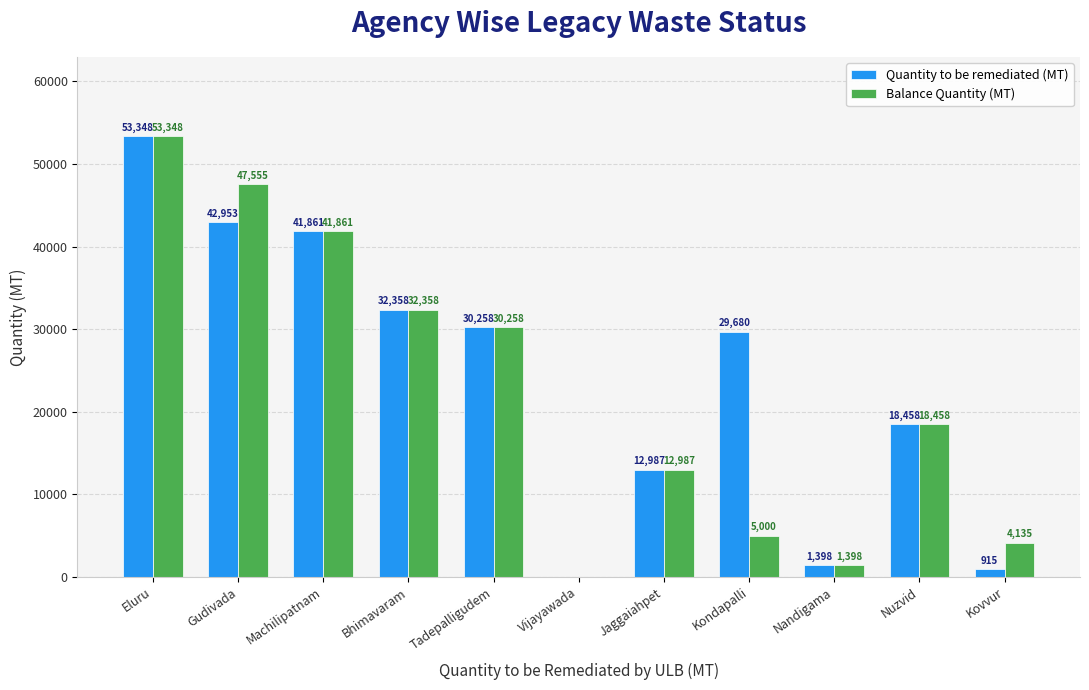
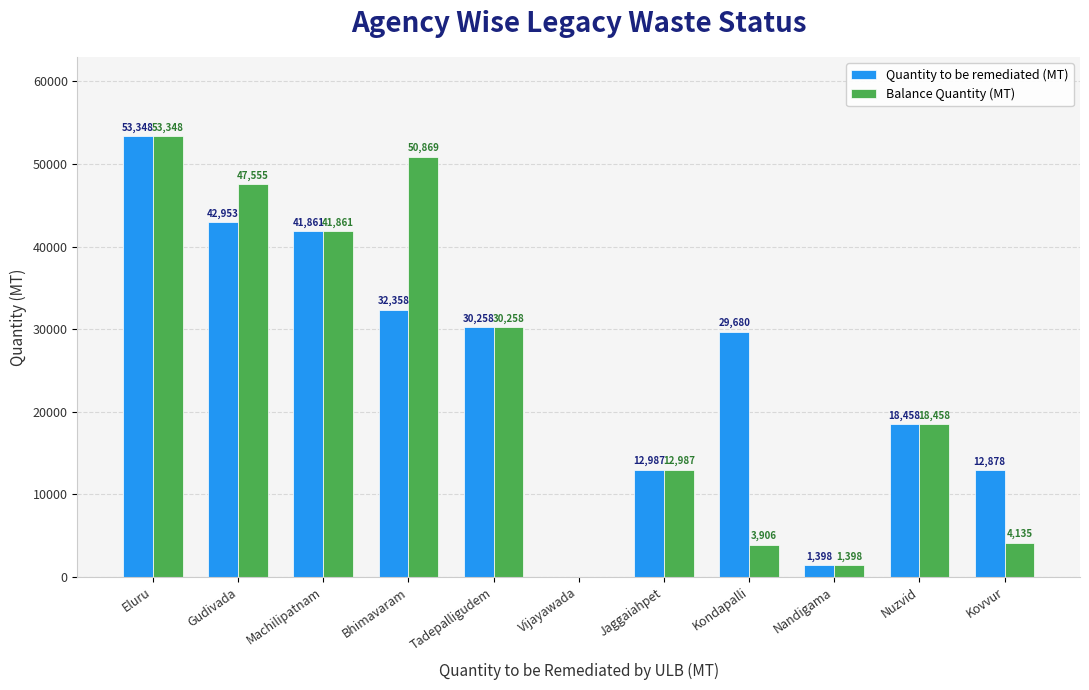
  {
    "Quantity to be remediated (MT)": {
      "Eluru": "53,348",
      "Gudivada": "42,953",
      "Machilipatnam": "41,861",
      "Bhimavaram": "32,358",
      "Tadepalligudem": "30,258",
      "Jaggaiahpet": "12,987",
      "Kondapalli": "29,680",
      "Nandigama": "1,398",
      "Nuzvid": "18,458",
-     "Kovvur": "915"
+     "Kovvur": "12,878"
    },
    "Balance Quantity (MT)": {
      "Eluru": "53,348",
      "Gudivada": "47,555",
      "Machilipatnam": "41,861",
-     "Bhimavaram": "32,358",
+     "Bhimavaram": "50,869",
      "Tadepalligudem": "30,258",
      "Jaggaiahpet": "12,987",
-     "Kondapalli": "5,000",
+     "Kondapalli": "3,906",
      "Nandigama": "1,398",
      "Nuzvid": "18,458",
      "Kovvur": "4,135"
    }
  }
